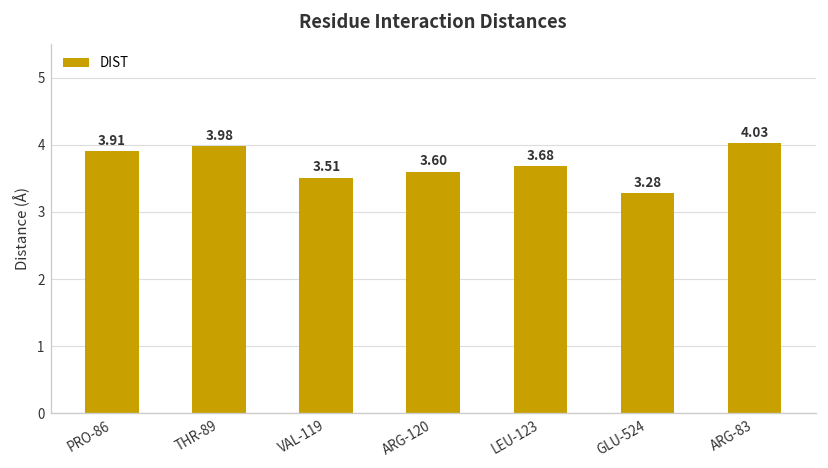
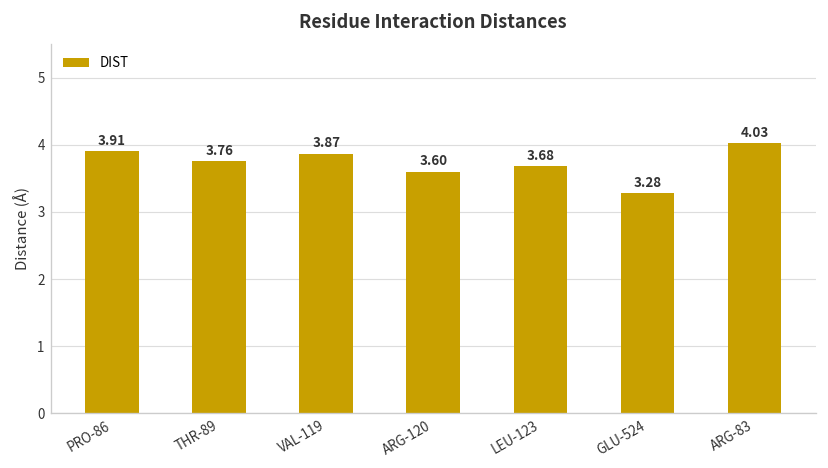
  {
    "PRO-86": 3.91,
-   "THR-89": 3.98,
-   "VAL-119": 3.51,
+   "THR-89": 3.76,
+   "VAL-119": 3.87,
    "ARG-120": 3.60,
    "LEU-123": 3.68,
    "GLU-524": 3.28,
    "ARG-83": 4.03
  }
